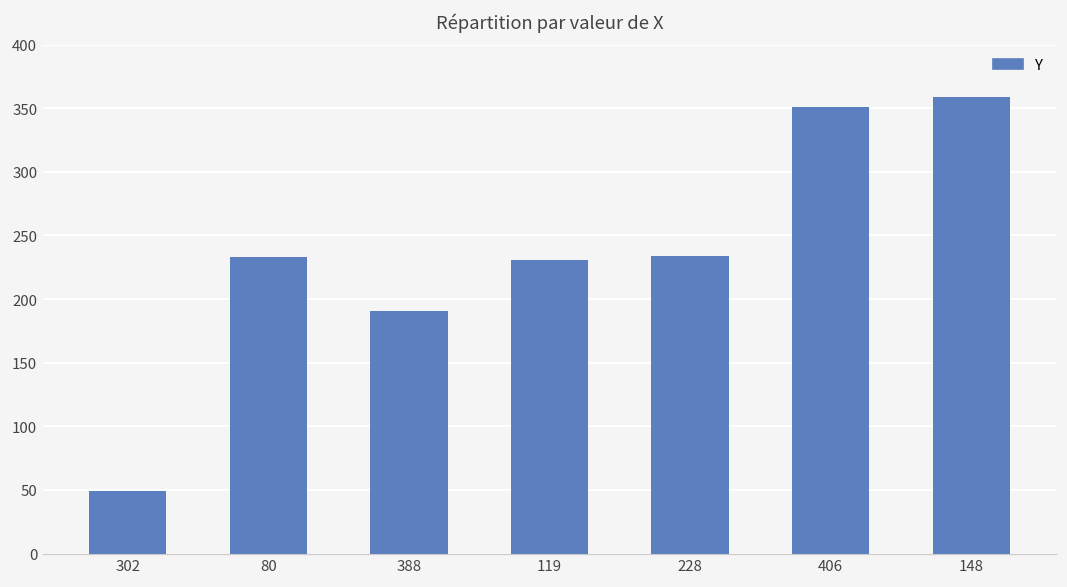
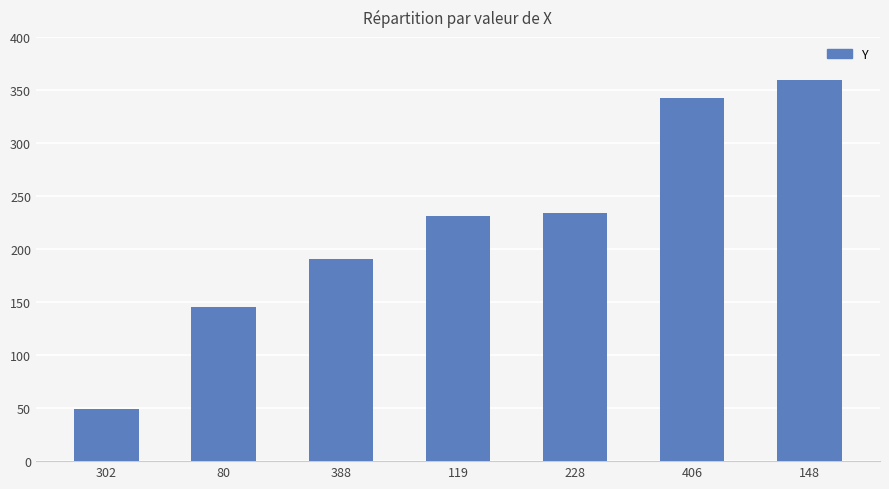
  {
    "302": 49,
-   "80": 233,
+   "80": 145,
    "388": 191,
    "119": 231,
    "228": 234,
-   "406": 351,
+   "406": 342,
    "148": 359
  }
